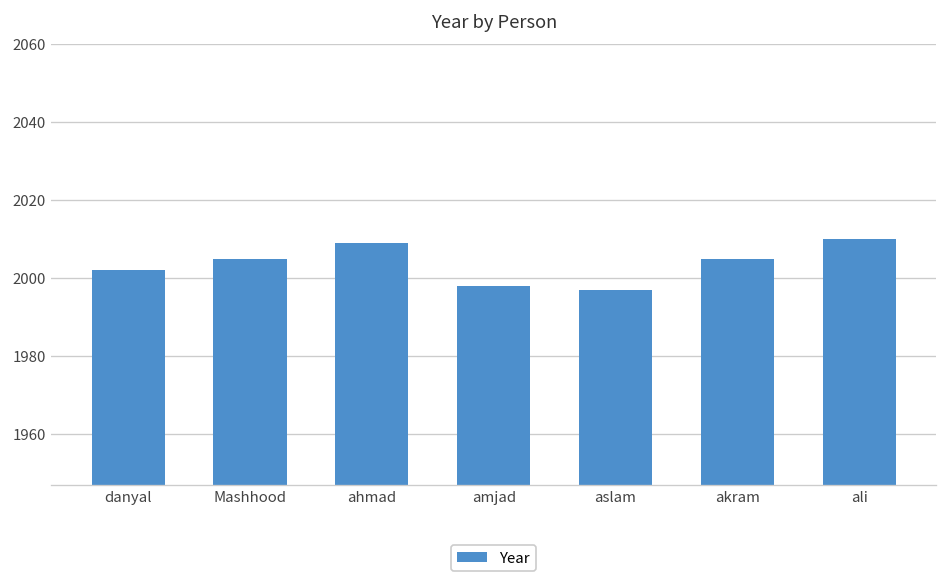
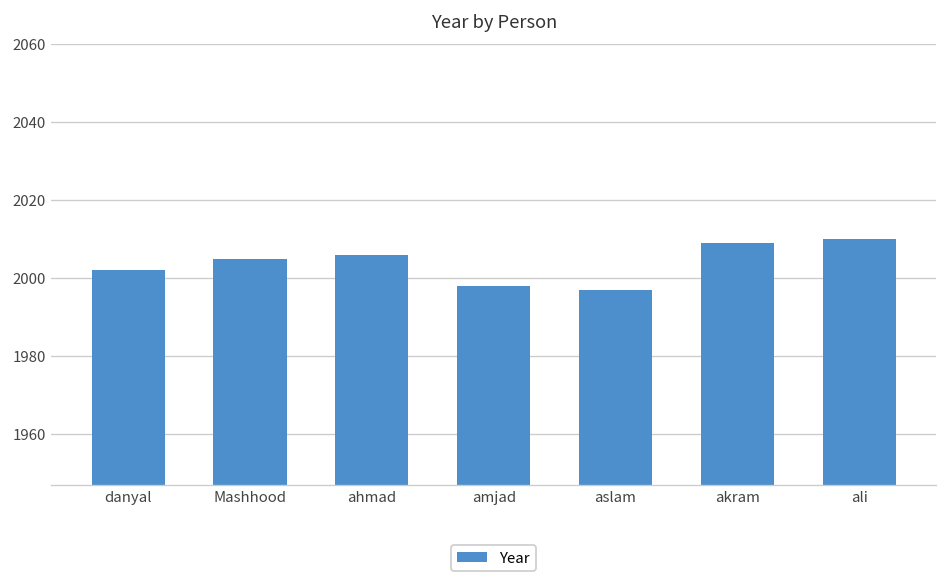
  {
    "danyal": 2002,
    "Mashhood": 2005,
-   "ahmad": 2009,
+   "ahmad": 2006,
    "amjad": 1998,
    "aslam": 1997,
-   "akram": 2005,
+   "akram": 2009,
    "ali": 2010
  }
